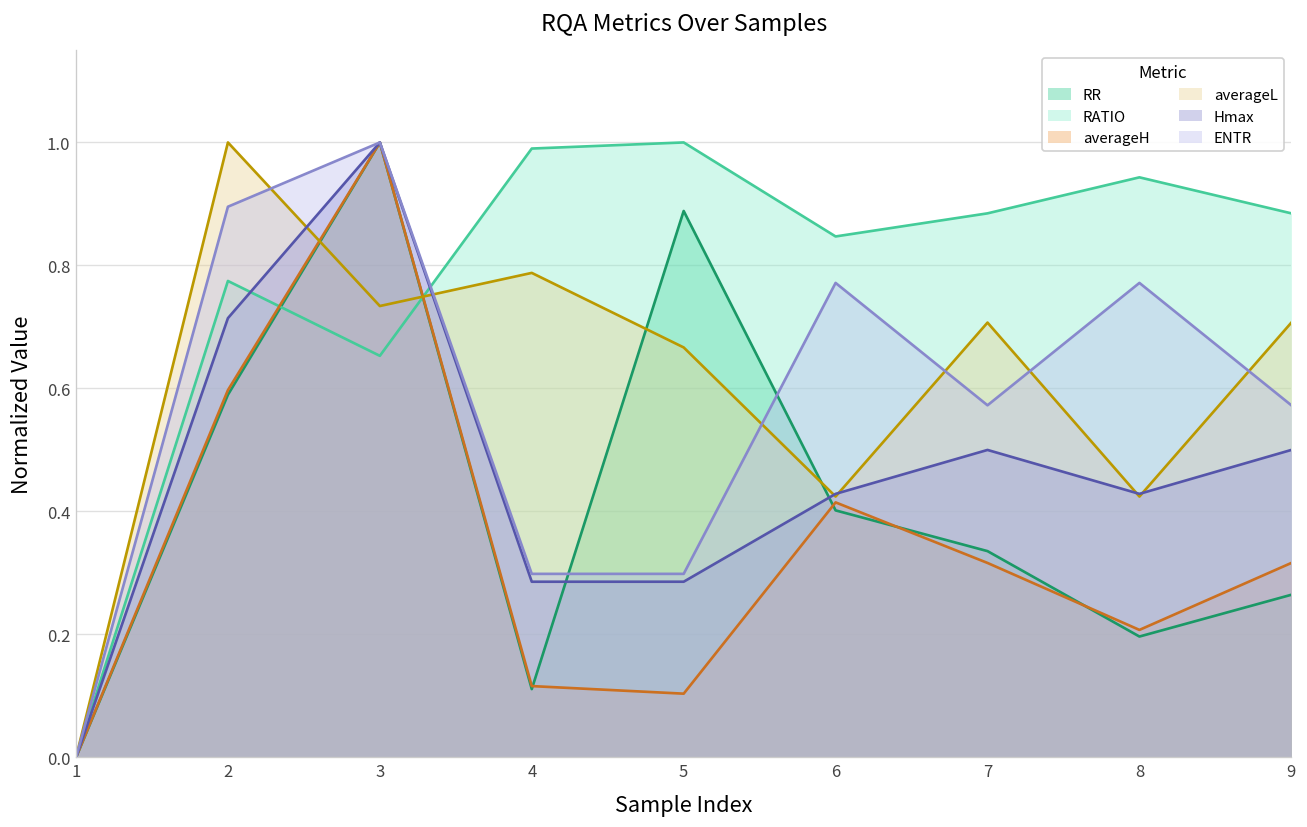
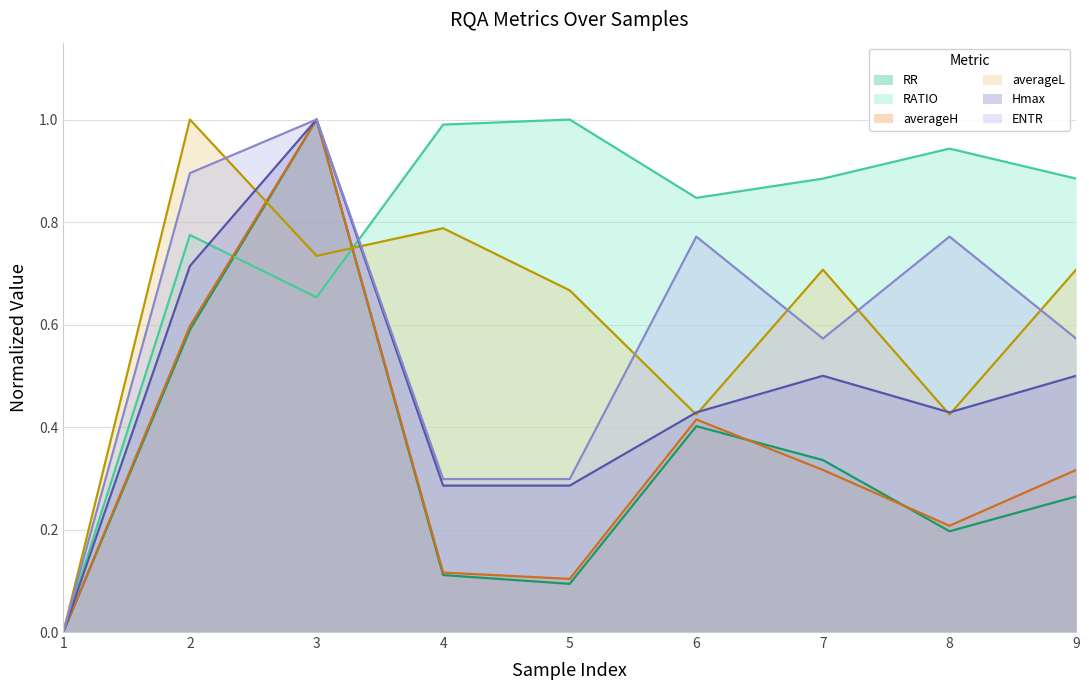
  {
    "RR": {
      "2": 0.59,
-     "5": 0.89,
+     "5": 0.09,
      "6": 0.40,
      "7": 0.34,
      "8": 0.20,
      "9": 0.26
    }
  }
